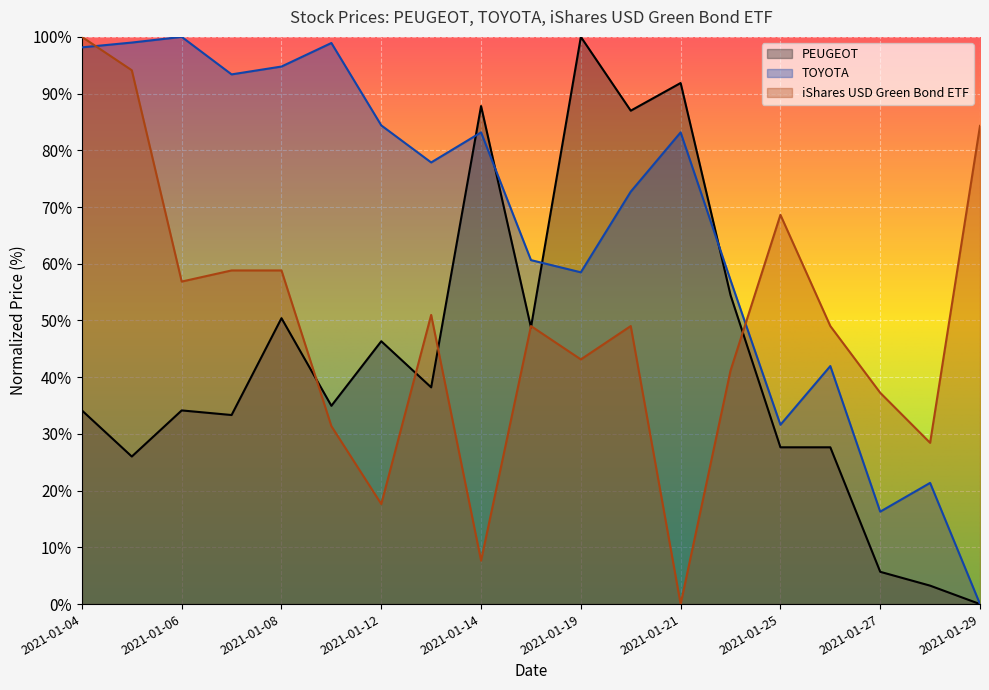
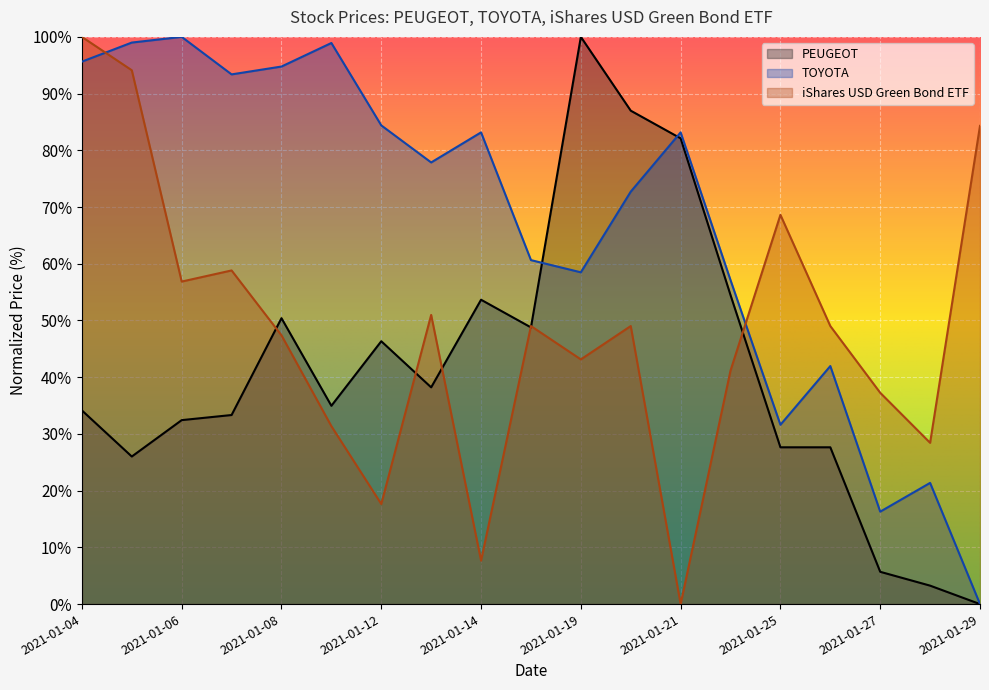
  {
    "PEUGEOT": {
      "2021-01-04": "34%",
-     "2021-01-06": "34%",
+     "2021-01-06": "32%",
      "2021-01-08": "50%",
      "2021-01-12": "46%",
-     "2021-01-14": "88%",
+     "2021-01-14": "54%",
      "2021-01-19": "100%",
-     "2021-01-21": "92%",
+     "2021-01-21": "82%",
      "2021-01-25": "28%",
      "2021-01-27": "6%"
    },
    "TOYOTA": {
-     "2021-01-04": "98%",
+     "2021-01-04": "96%",
      "2021-01-06": "100%",
      "2021-01-08": "95%",
      "2021-01-12": "84%",
      "2021-01-14": "83%",
      "2021-01-19": "58%",
      "2021-01-21": "83%",
      "2021-01-25": "32%",
      "2021-01-27": "16%"
    },
    "iShares USD Green Bond ETF": {
      "2021-01-04": "100%",
      "2021-01-06": "57%",
-     "2021-01-08": "59%",
+     "2021-01-08": "47%",
      "2021-01-12": "18%",
      "2021-01-14": "8%",
      "2021-01-19": "43%",
      "2021-01-21": "0%",
      "2021-01-25": "69%",
      "2021-01-27": "37%",
      "2021-01-29": "84%"
    }
  }
